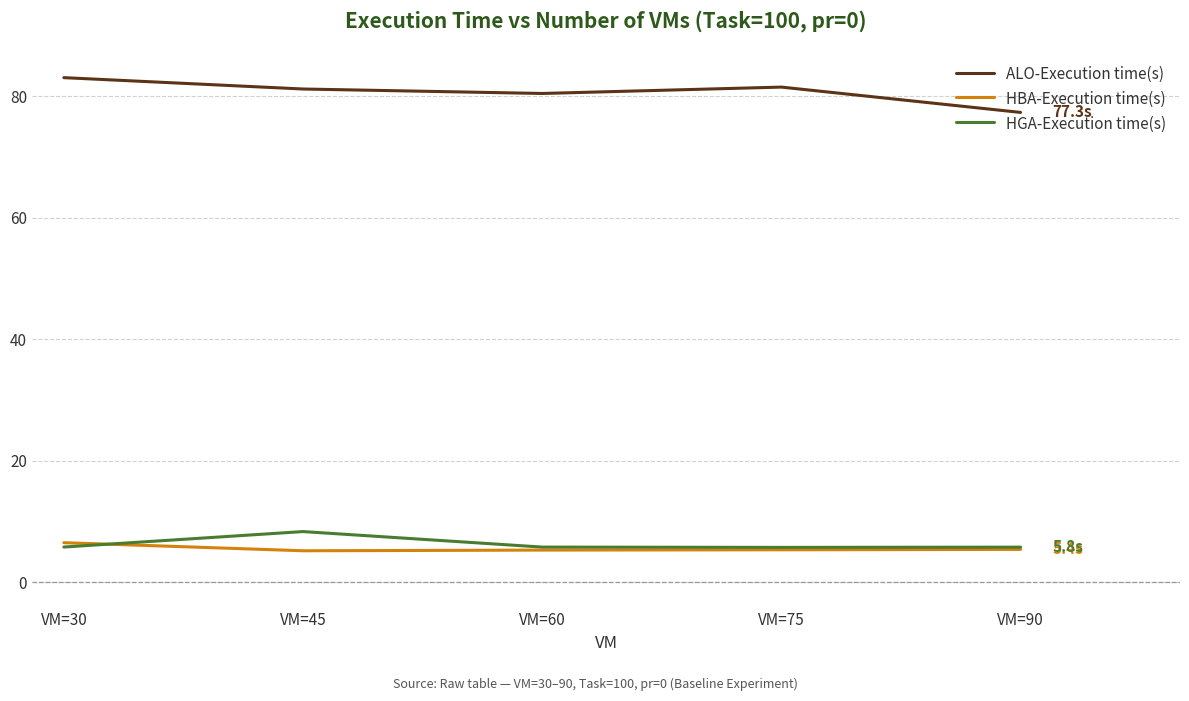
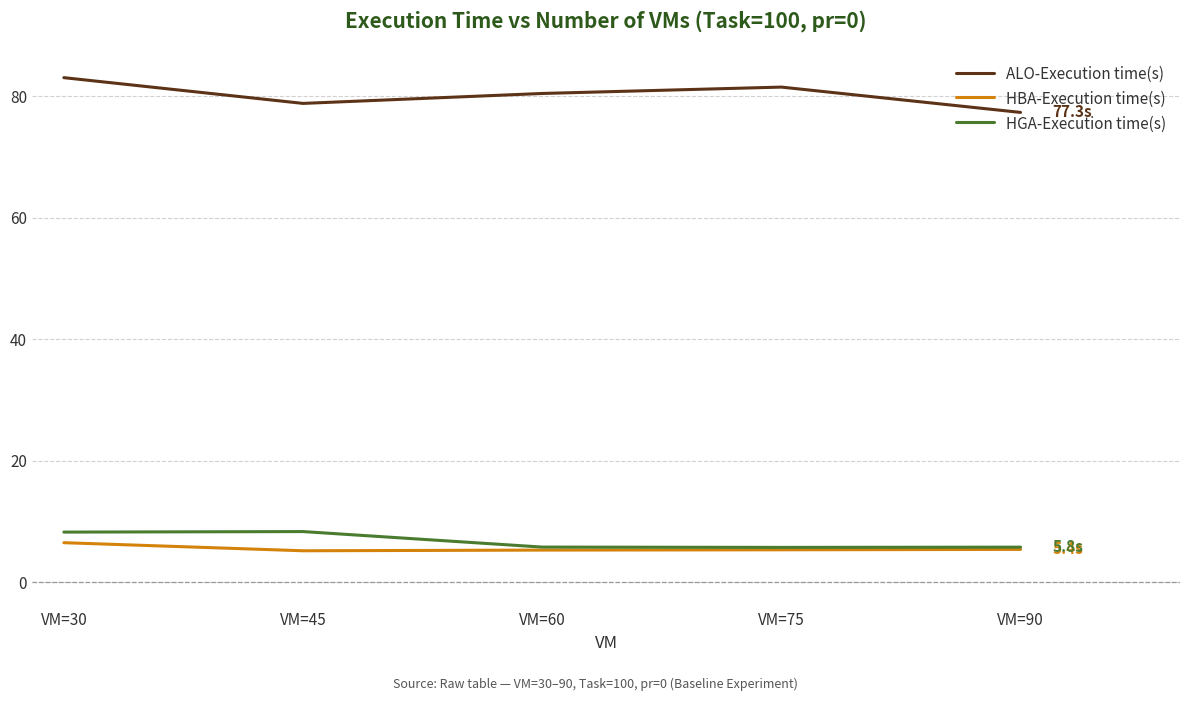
  {
    "ALO-Execution time(s)": {
      "VM=30": 83,
-     "VM=45": 81,
+     "VM=45": 79,
      "VM=60": 80,
      "VM=75": 81,
      "VM=90": 77
    },
    "HBA-Execution time(s)": {
      "VM=30": 7,
      "VM=45": 5,
      "VM=60": 5
    },
    "HGA-Execution time(s)": {
-     "VM=30": 6,
+     "VM=30": 8,
      "VM=45": 8,
      "VM=60": 6
    }
  }
